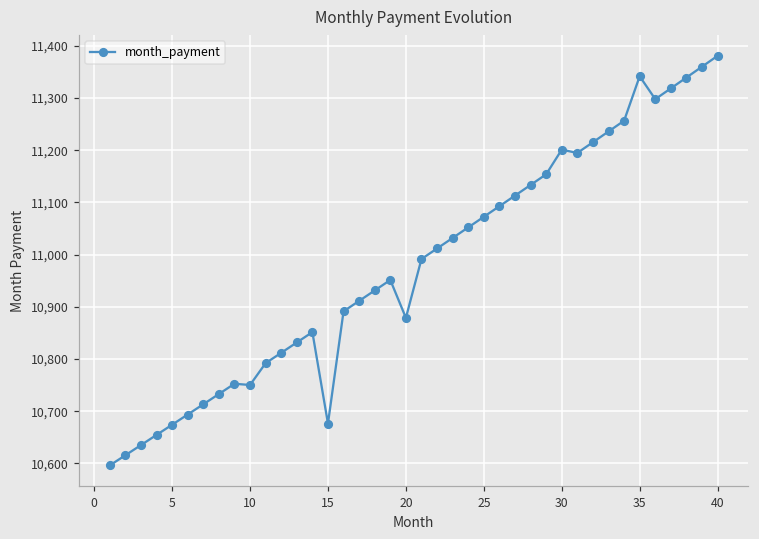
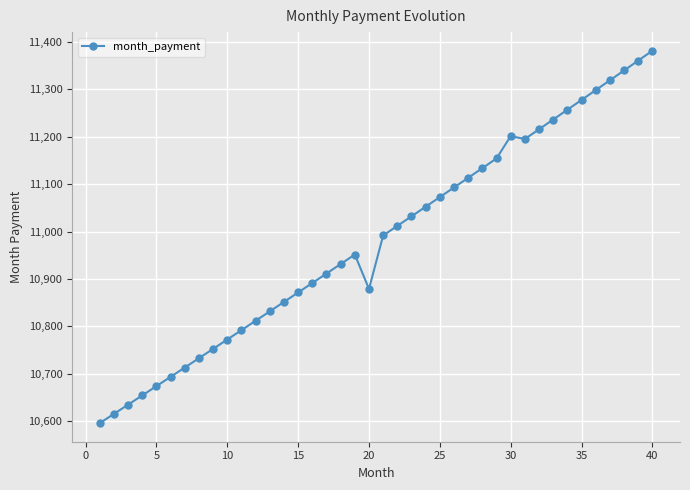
  {
    "5": "10,670",
-   "10": "10,750",
-   "15": "10,680",
+   "10": "10,770",
+   "15": "10,870",
    "20": "10,880",
    "25": "11,070",
    "30": "11,200",
-   "35": "11,340",
+   "35": "11,280",
    "40": "11,380"
  }
